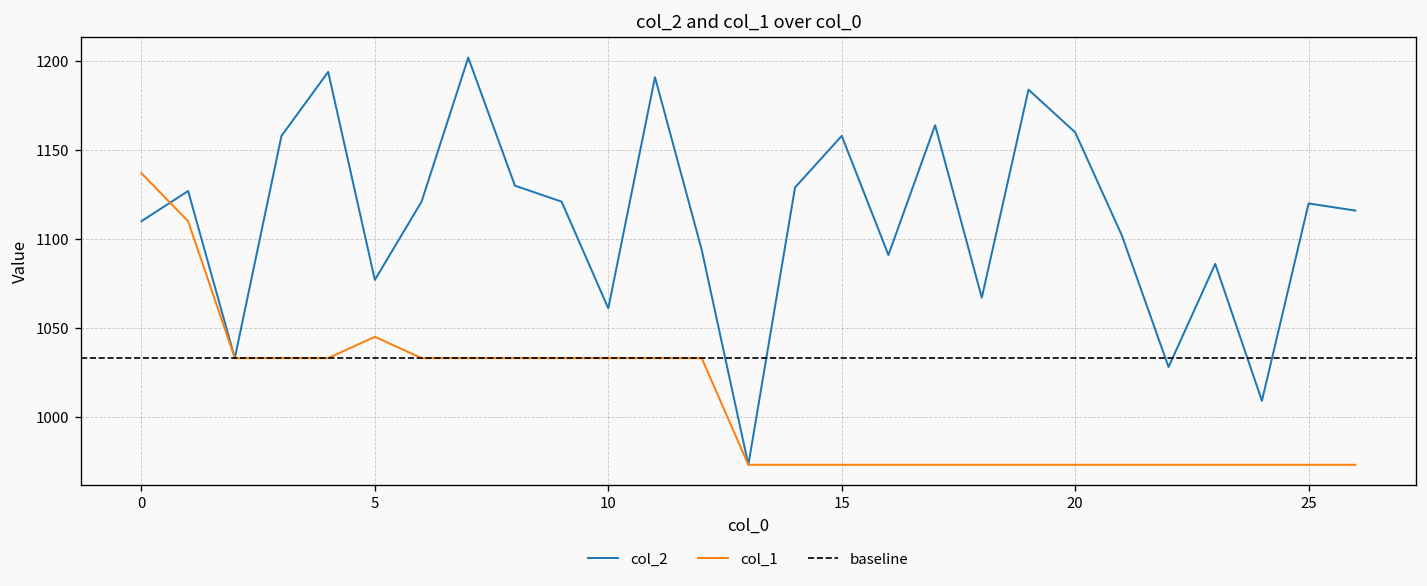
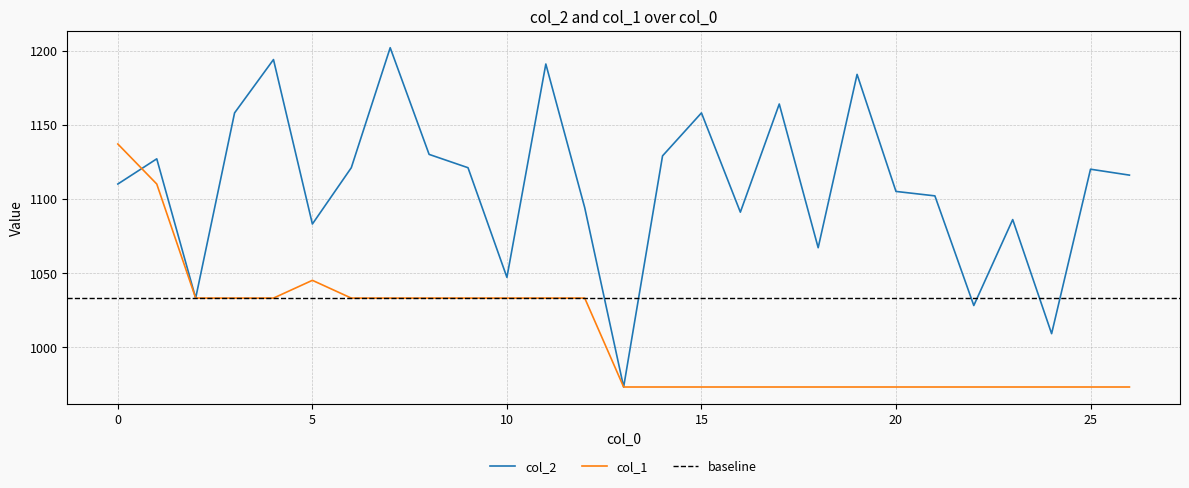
  {
    "col_2": {
      "0": 1110,
-     "5": 1077,
-     "10": 1061,
+     "5": 1083,
+     "10": 1047,
      "15": 1158,
-     "20": 1160,
+     "20": 1105,
      "25": 1120
    },
    "col_1": {
      "0": 1137,
      "5": 1045,
      "10": 1033,
      "15": 973,
      "20": 973,
      "25": 973
    }
  }
